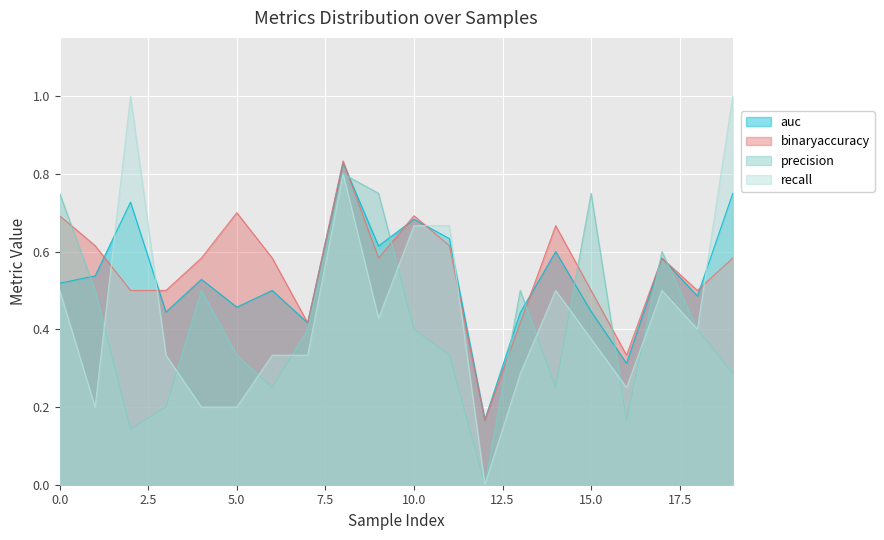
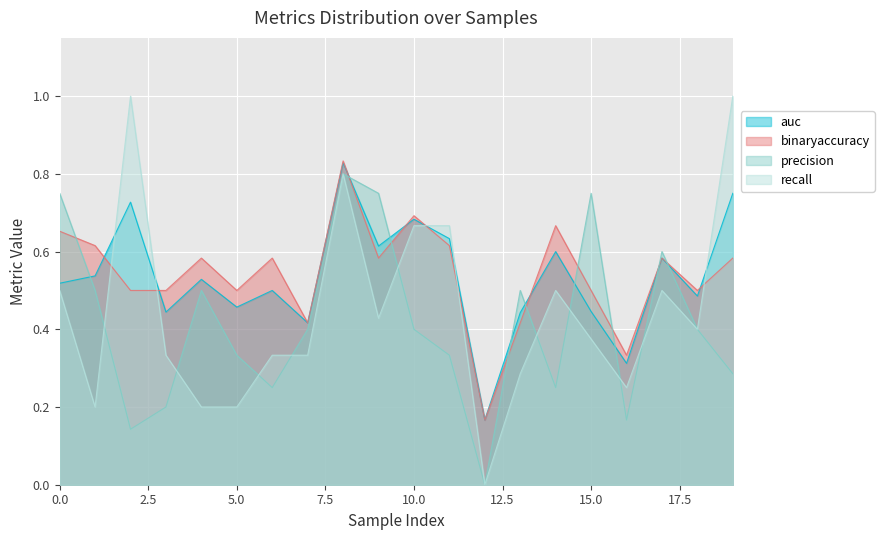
  {
    "auc": {
      "0.0": 0.52,
      "5.0": 0.46,
      "10.0": 0.68,
      "15.0": 0.45
    },
    "binaryaccuracy": {
-     "0.0": 0.69,
-     "5.0": 0.7,
+     "0.0": 0.65,
+     "5.0": 0.5,
      "10.0": 0.69,
      "15.0": 0.50
    }
  }
